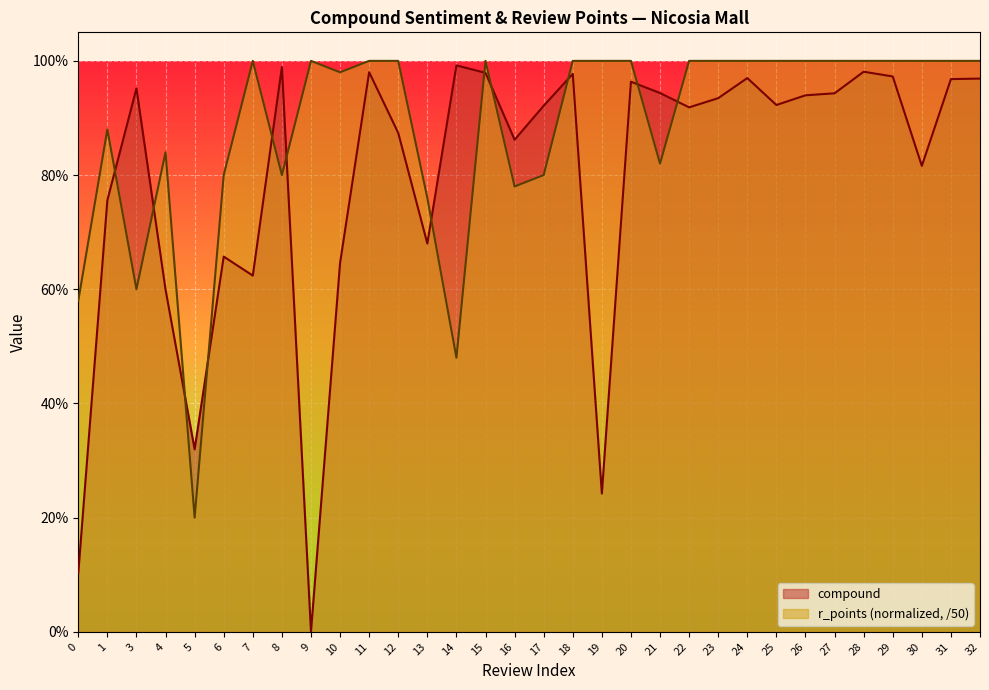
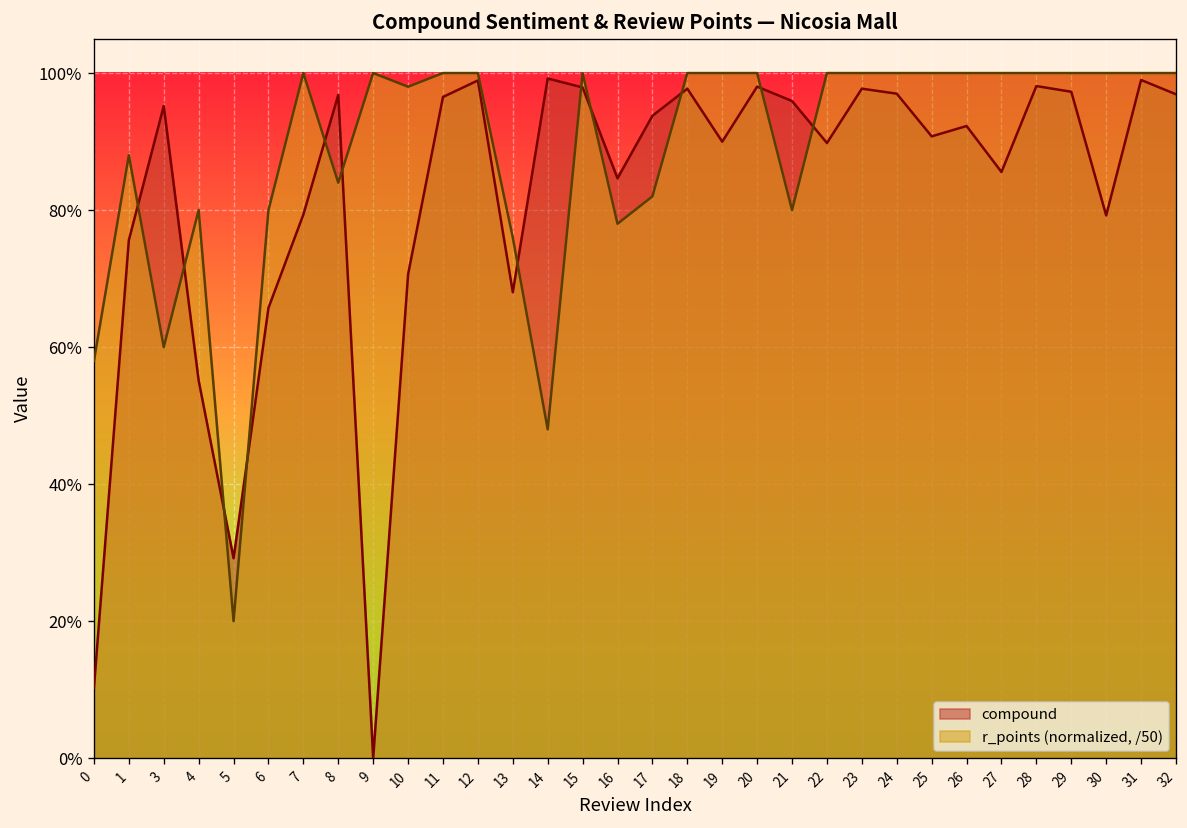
  {
    "compound": {
      "0": "10%",
      "1": "76%",
      "3": "95%",
-     "4": "60%",
-     "5": "32%",
+     "4": "55%",
+     "5": "29%",
      "6": "66%",
-     "7": "62%",
-     "8": "99%",
+     "7": "79%",
+     "8": "97%",
      "9": "0%",
-     "10": "65%",
-     "11": "98%",
-     "12": "87%",
+     "10": "71%",
+     "11": "97%",
+     "12": "99%",
      "13": "68%",
      "14": "99%",
      "15": "98%",
-     "16": "86%",
-     "17": "92%",
+     "16": "85%",
+     "17": "94%",
      "18": "98%",
-     "19": "24%",
-     "20": "96%",
-     "21": "94%",
-     "22": "92%",
-     "23": "93%",
+     "19": "90%",
+     "20": "98%",
+     "21": "96%",
+     "22": "90%",
+     "23": "98%",
      "24": "97%",
-     "25": "92%",
-     "26": "94%",
-     "27": "94%",
+     "25": "91%",
+     "26": "92%",
+     "27": "86%",
      "28": "98%",
      "29": "97%",
-     "30": "82%",
-     "31": "97%",
+     "30": "79%",
+     "31": "99%",
      "32": "97%"
    },
    "r_points (normalized, /50)": {
      "0": "58%",
      "1": "88%",
      "3": "60%",
-     "4": "84%",
+     "4": "80%",
      "5": "20%",
      "6": "80%",
      "7": "100%",
-     "8": "80%",
+     "8": "84%",
      "9": "100%",
      "10": "98%",
      "11": "100%",
      "12": "100%",
      "13": "76%",
      "14": "48%",
      "15": "100%",
      "16": "78%",
-     "17": "80%",
+     "17": "82%",
      "18": "100%",
      "19": "100%",
      "20": "100%",
-     "21": "82%",
+     "21": "80%",
      "22": "100%",
      "23": "100%",
      "24": "100%",
      "25": "100%",
      "26": "100%",
      "27": "100%",
      "28": "100%",
      "29": "100%",
      "30": "100%",
      "31": "100%",
      "32": "100%"
    }
  }
